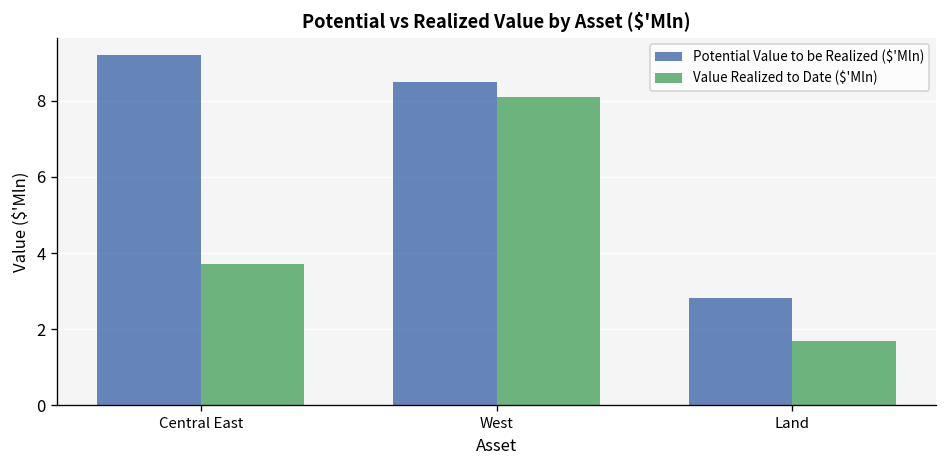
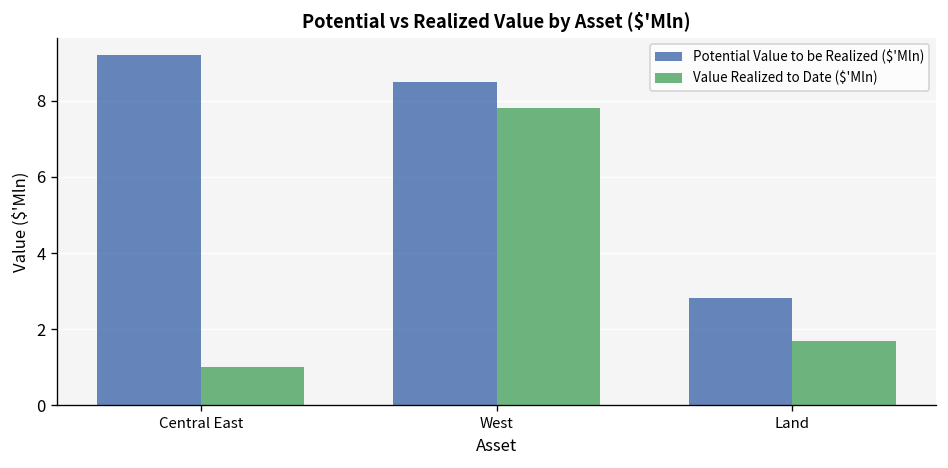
  {
    "Potential Value to be Realized ($'Mln)": {
      "Central East": 9.2,
      "West": 8.5,
      "Land": 2.8
    },
    "Value Realized to Date ($'Mln)": {
-     "Central East": 3.7,
-     "West": 8.1,
+     "Central East": 1.0,
+     "West": 7.8,
      "Land": 1.7
    }
  }
